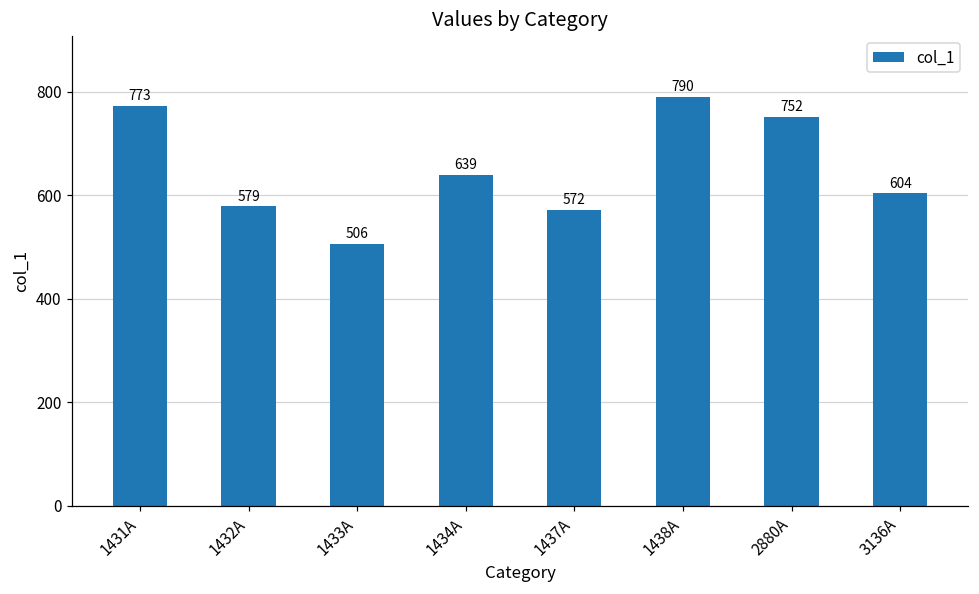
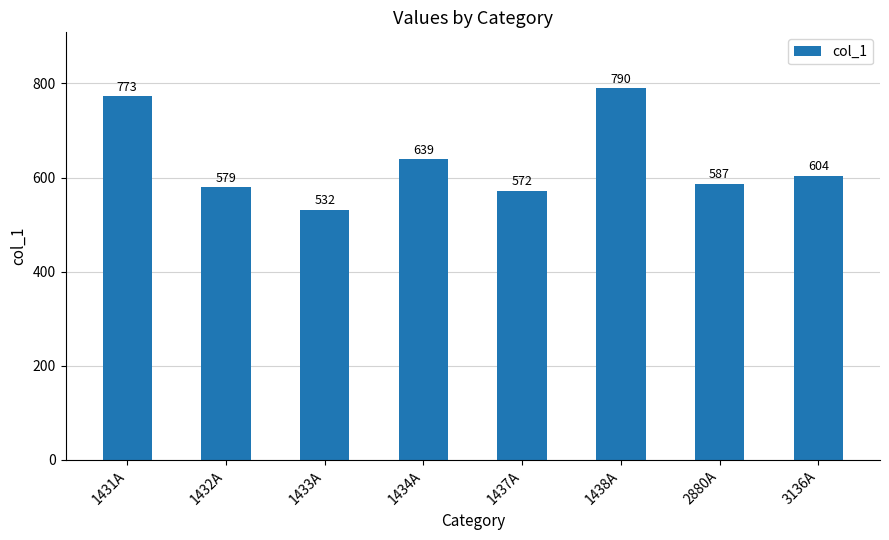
  {
    "1431A": 773,
    "1432A": 579,
-   "1433A": 506,
+   "1433A": 532,
    "1434A": 639,
    "1437A": 572,
    "1438A": 790,
-   "2880A": 752,
+   "2880A": 587,
    "3136A": 604
  }
